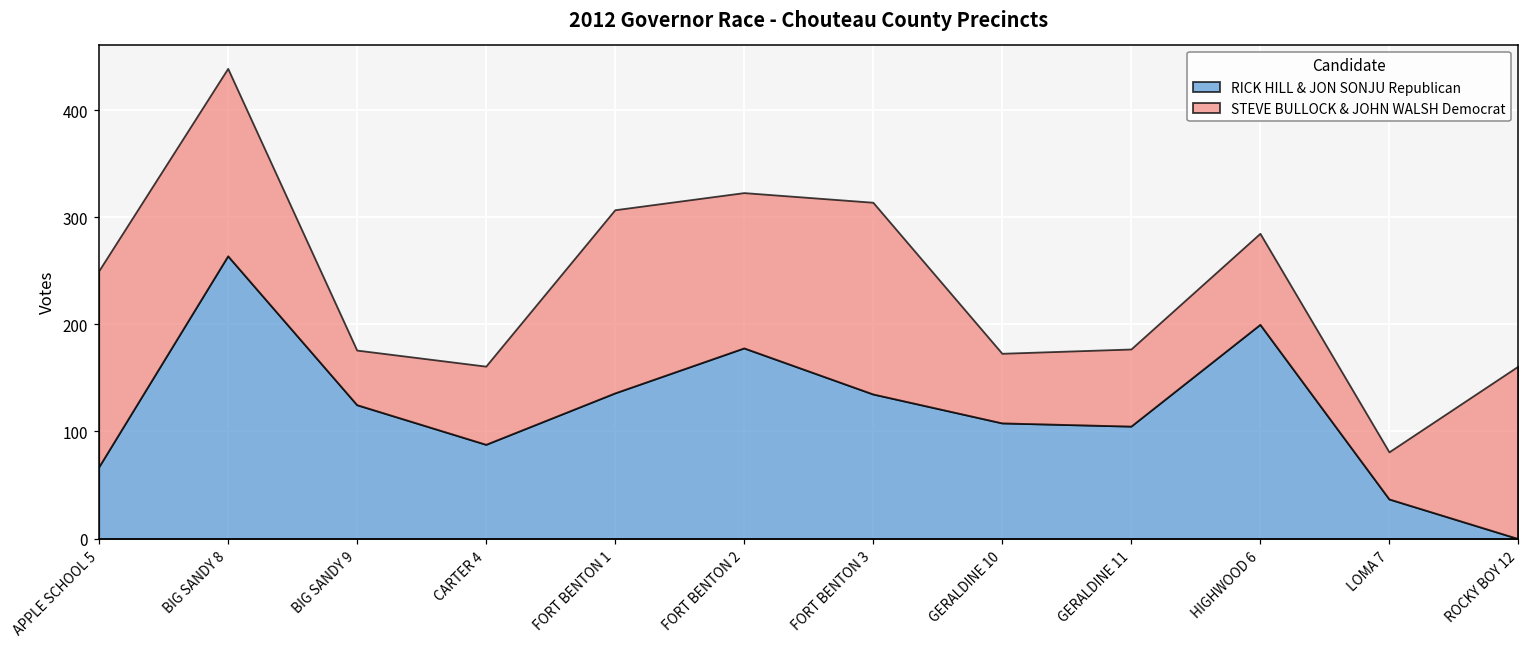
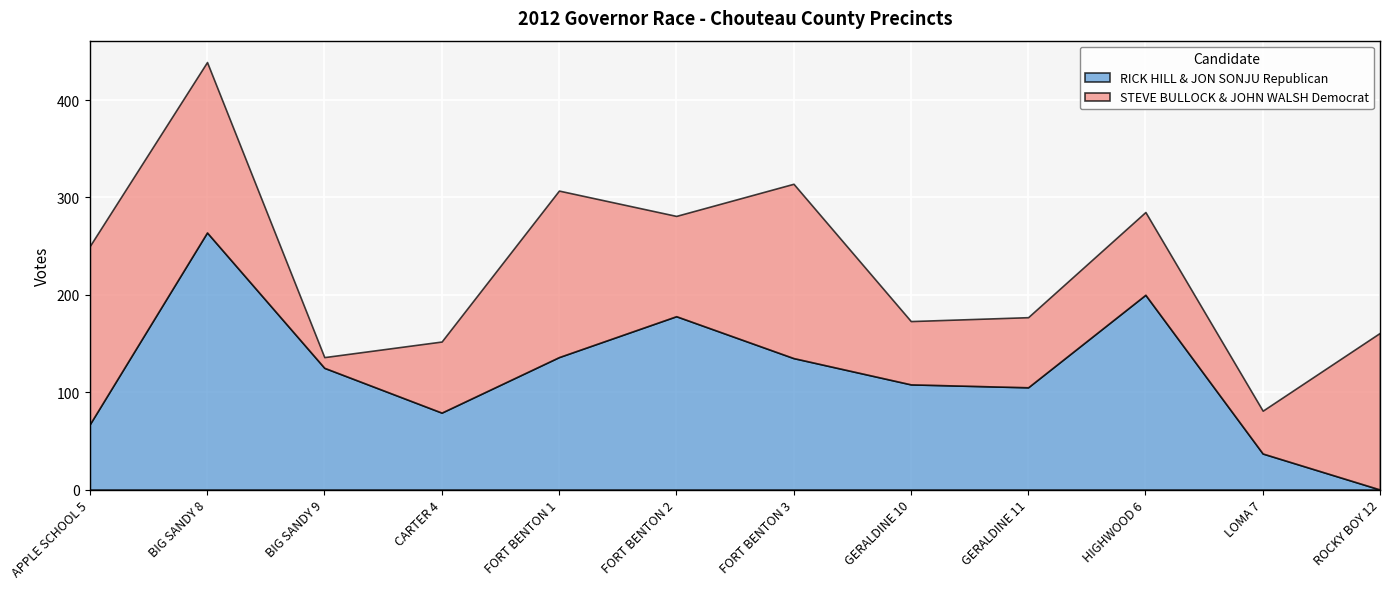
  {
    "RICK HILL & JON SONJU Republican": {
      "APPLE SCHOOL 5": 70,
      "BIG SANDY 8": 260,
      "BIG SANDY 9": 130,
-     "CARTER 4": 90,
+     "CARTER 4": 80,
      "FORT BENTON 1": 140,
      "FORT BENTON 2": 180,
      "FORT BENTON 3": 140,
      "GERALDINE 10": 110,
      "GERALDINE 11": 110,
      "HIGHWOOD 6": 200,
      "LOMA 7": 40,
      "ROCKY BOY 12": 0
    },
    "STEVE BULLOCK & JOHN WALSH Democrat": {
      "APPLE SCHOOL 5": 180,
      "BIG SANDY 8": 180,
-     "BIG SANDY 9": 50,
+     "BIG SANDY 9": 10,
      "CARTER 4": 70,
      "FORT BENTON 1": 170,
-     "FORT BENTON 2": 150,
+     "FORT BENTON 2": 100,
      "FORT BENTON 3": 180,
      "GERALDINE 10": 70,
      "GERALDINE 11": 70,
      "HIGHWOOD 6": 90,
      "LOMA 7": 40,
      "ROCKY BOY 12": 160
    }
  }
